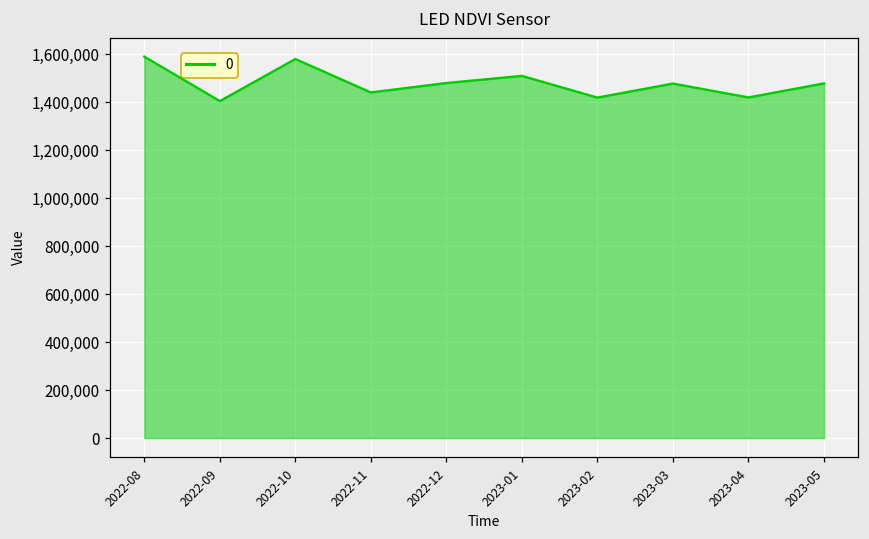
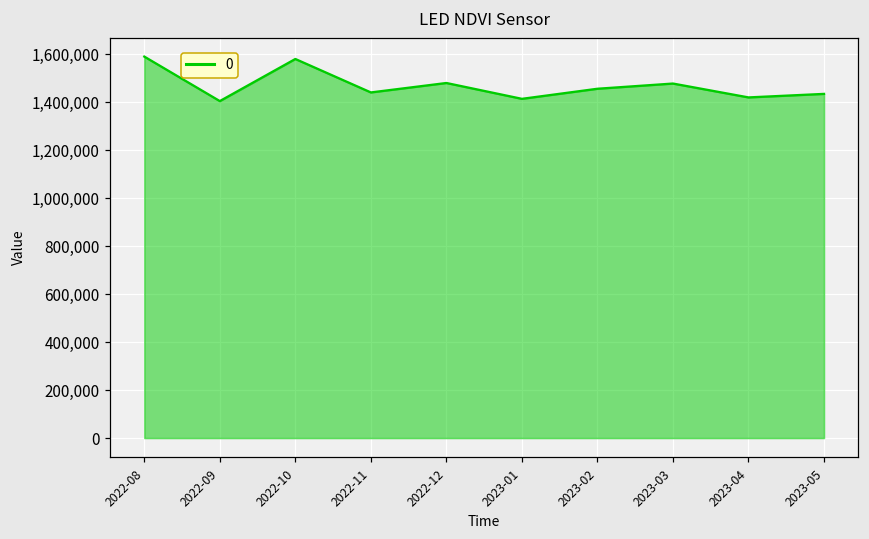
  {
    "2022-08": "1,590,000",
    "2022-09": "1,400,000",
    "2022-10": "1,580,000",
    "2022-11": "1,440,000",
    "2022-12": "1,480,000",
-   "2023-01": "1,510,000",
-   "2023-02": "1,420,000",
+   "2023-01": "1,410,000",
+   "2023-02": "1,460,000",
    "2023-03": "1,480,000",
    "2023-04": "1,420,000",
-   "2023-05": "1,480,000"
+   "2023-05": "1,430,000"
  }
